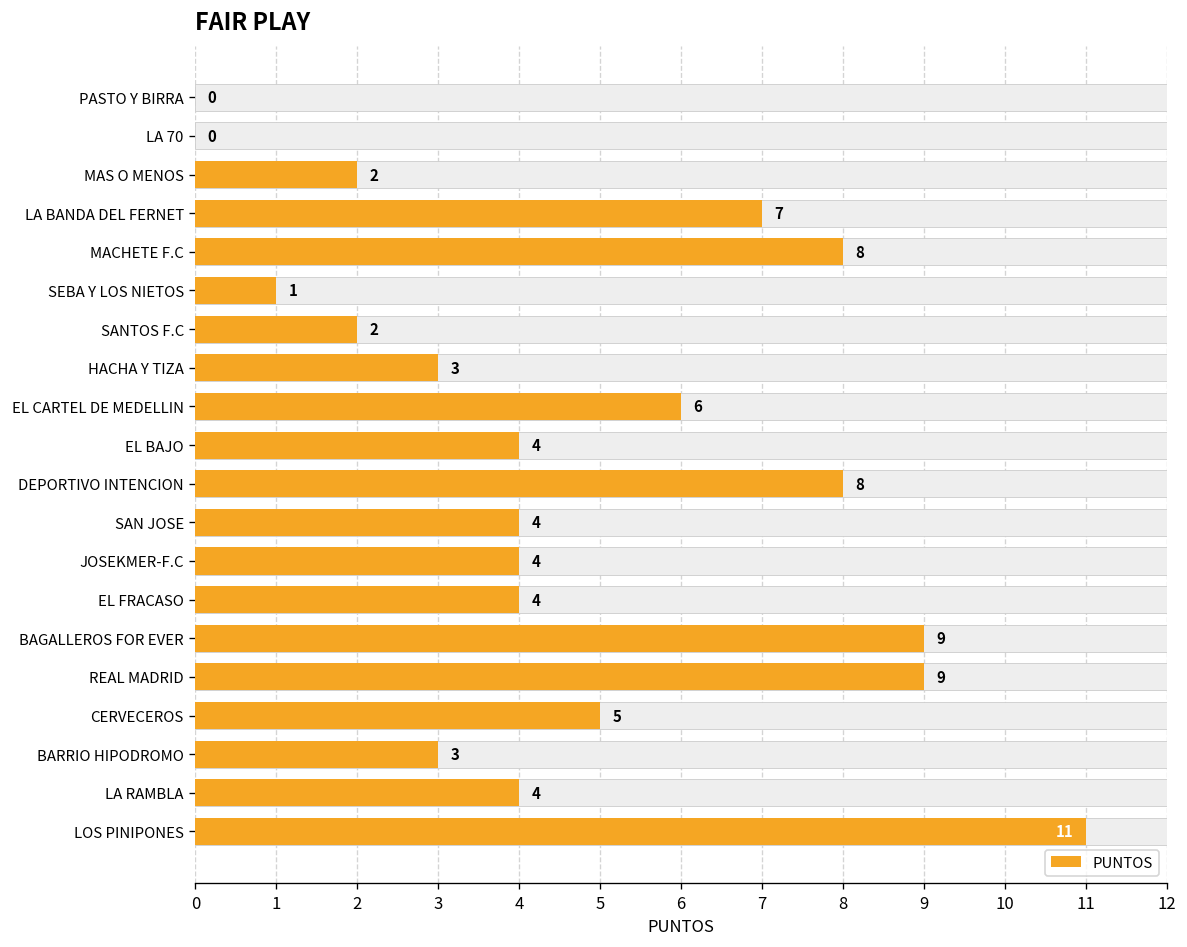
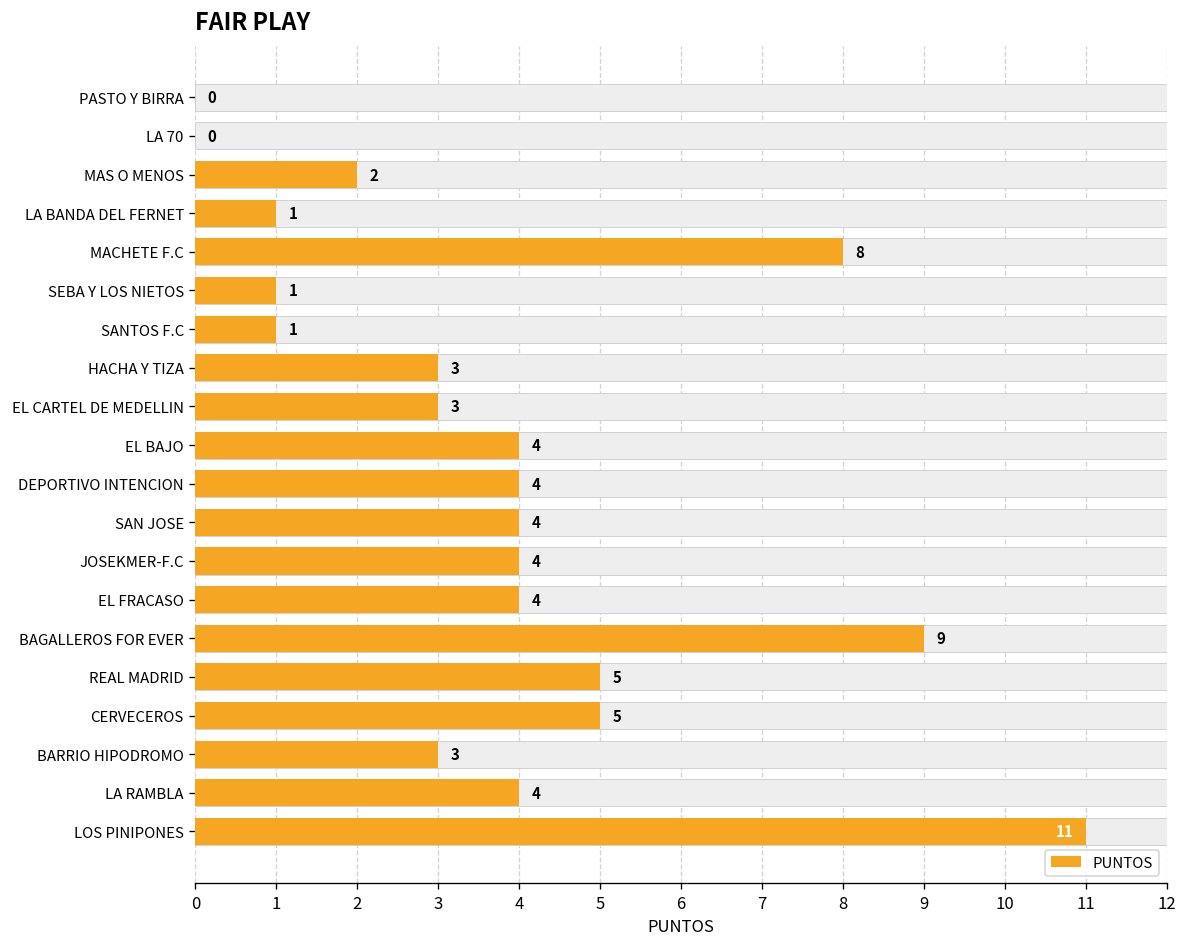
  {
    "PUNTOS": {
      "PASTO Y BIRRA": 0,
      "LA 70": 0,
-     "LA BANDA DEL FERNET": 7,
-     "SANTOS F.C": 2,
-     "EL CARTEL DE MEDELLIN": 6,
-     "DEPORTIVO INTENCION": 8,
-     "REAL MADRID": 9
+     "LA BANDA DEL FERNET": 1,
+     "SANTOS F.C": 1,
+     "EL CARTEL DE MEDELLIN": 3,
+     "DEPORTIVO INTENCION": 4,
+     "REAL MADRID": 5
    }
  }
